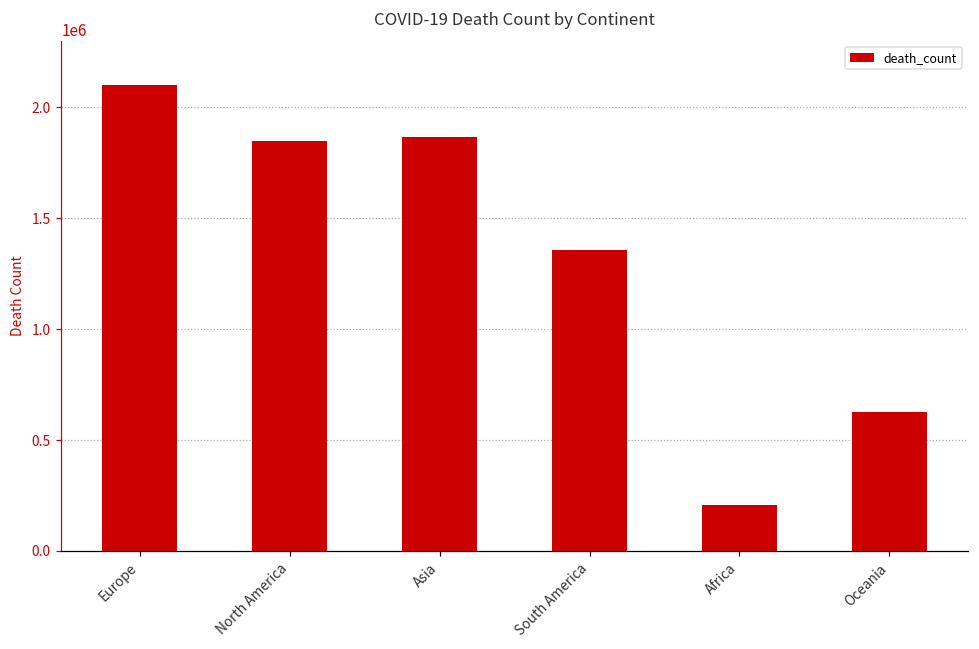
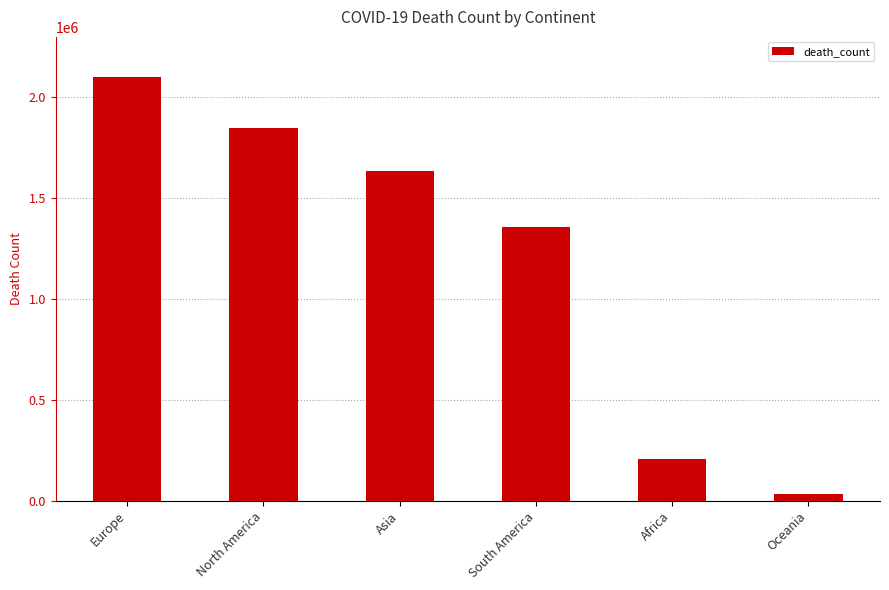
  {
    "Europe": 2100000,
    "North America": 1850000,
-   "Asia": 1870000,
+   "Asia": 1640000,
    "South America": 1360000,
    "Africa": 210000,
-   "Oceania": 630000
+   "Oceania": 30000
  }
